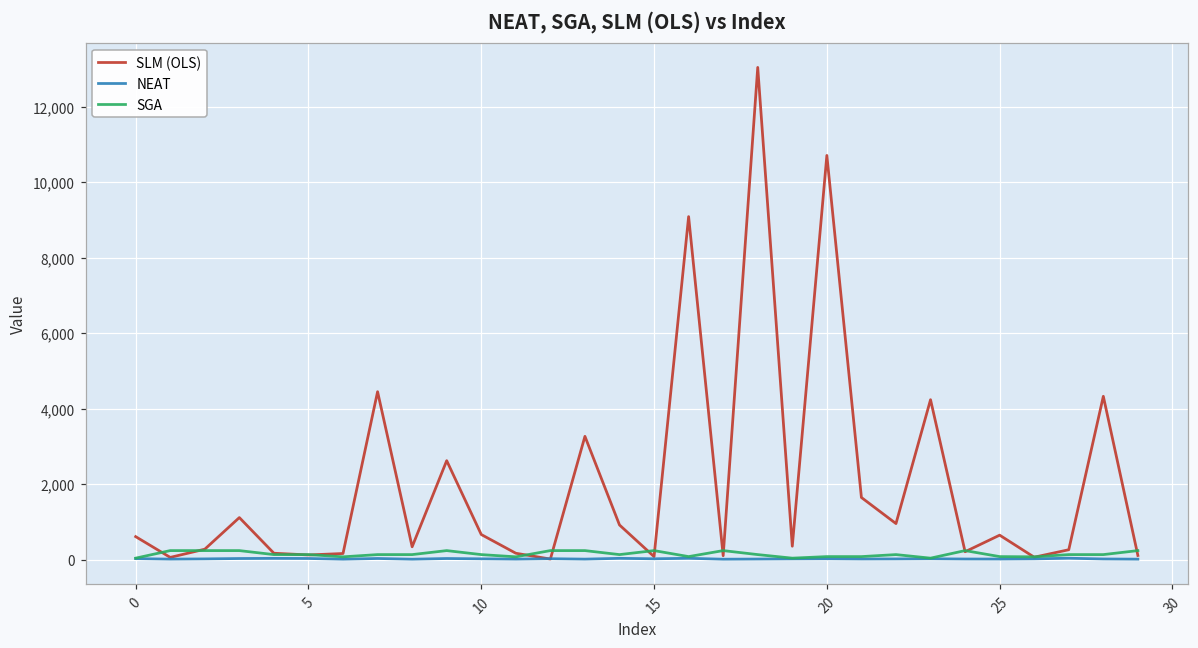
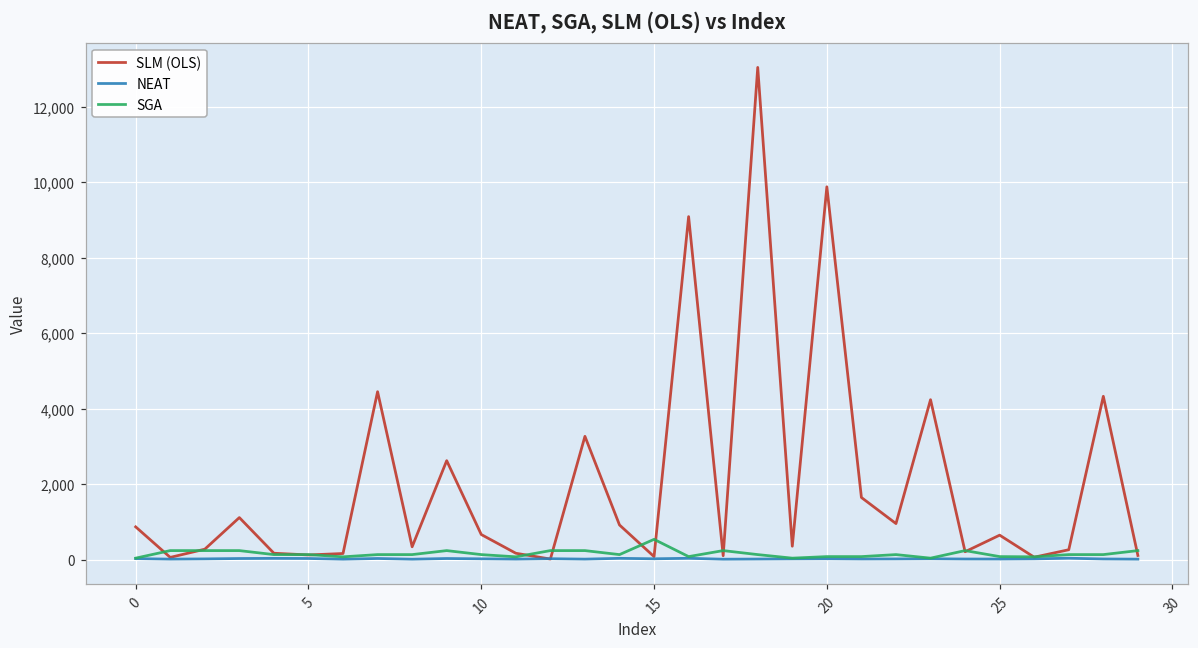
  {
    "SLM (OLS)": {
-     "0": "600",
+     "0": "900",
      "10": "700",
-     "20": "10,700",
+     "20": "9,900",
      "25": "600"
    },
    "NEAT": {
      "5": "0",
      "10": "0"
    },
    "SGA": {
      "10": "100",
-     "15": "200"
+     "15": "500"
    }
  }
